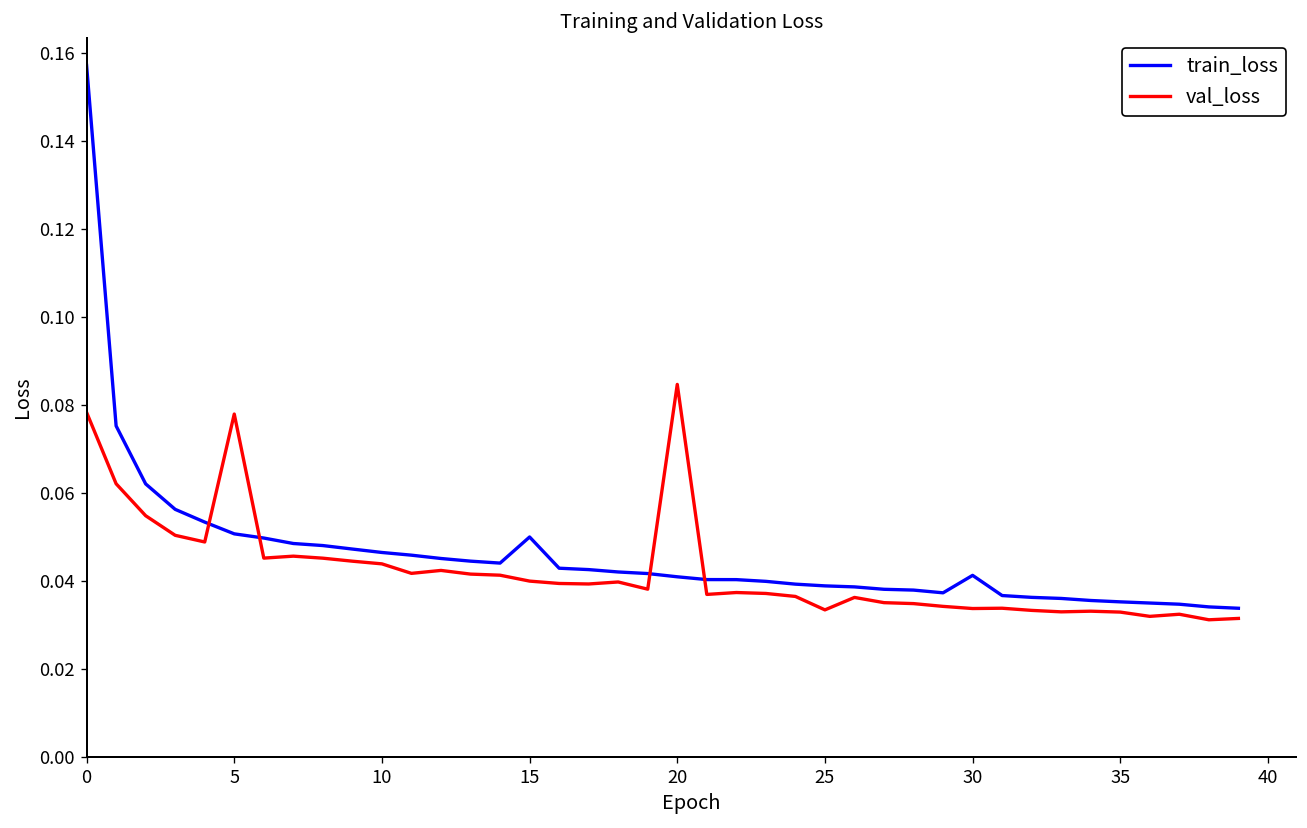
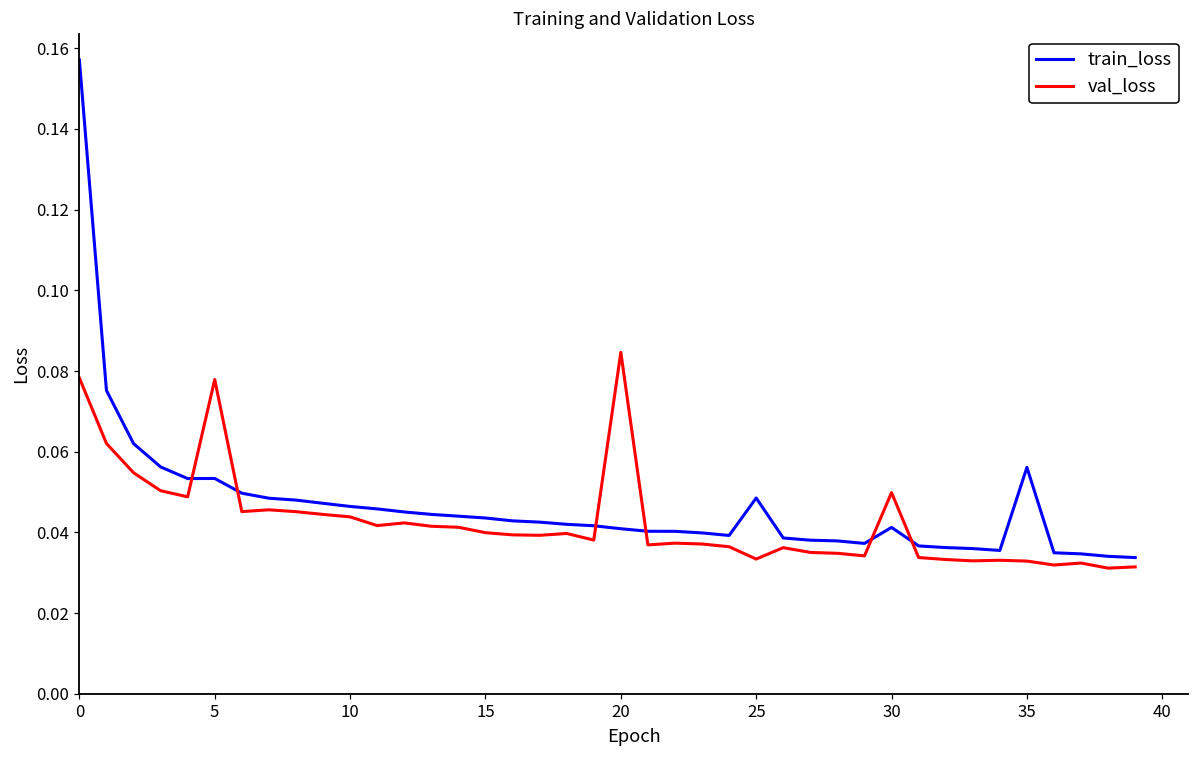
  {
    "train_loss": {
      "0": 0.157,
-     "5": 0.051,
+     "5": 0.053,
      "10": 0.046,
-     "15": 0.050,
+     "15": 0.044,
      "20": 0.041,
-     "25": 0.039,
+     "25": 0.049,
      "30": 0.041,
-     "35": 0.035
+     "35": 0.056
    },
    "val_loss": {
      "0": 0.078,
      "5": 0.078,
      "10": 0.044,
      "15": 0.040,
      "20": 0.085,
      "25": 0.033,
-     "30": 0.034,
+     "30": 0.050,
      "35": 0.033
    }
  }
